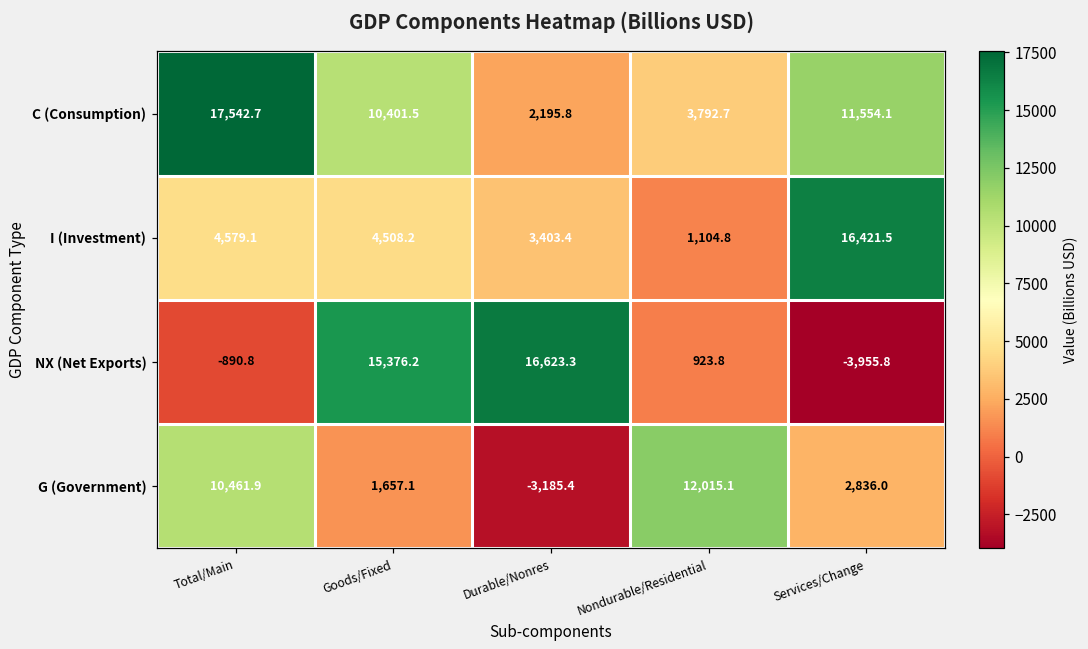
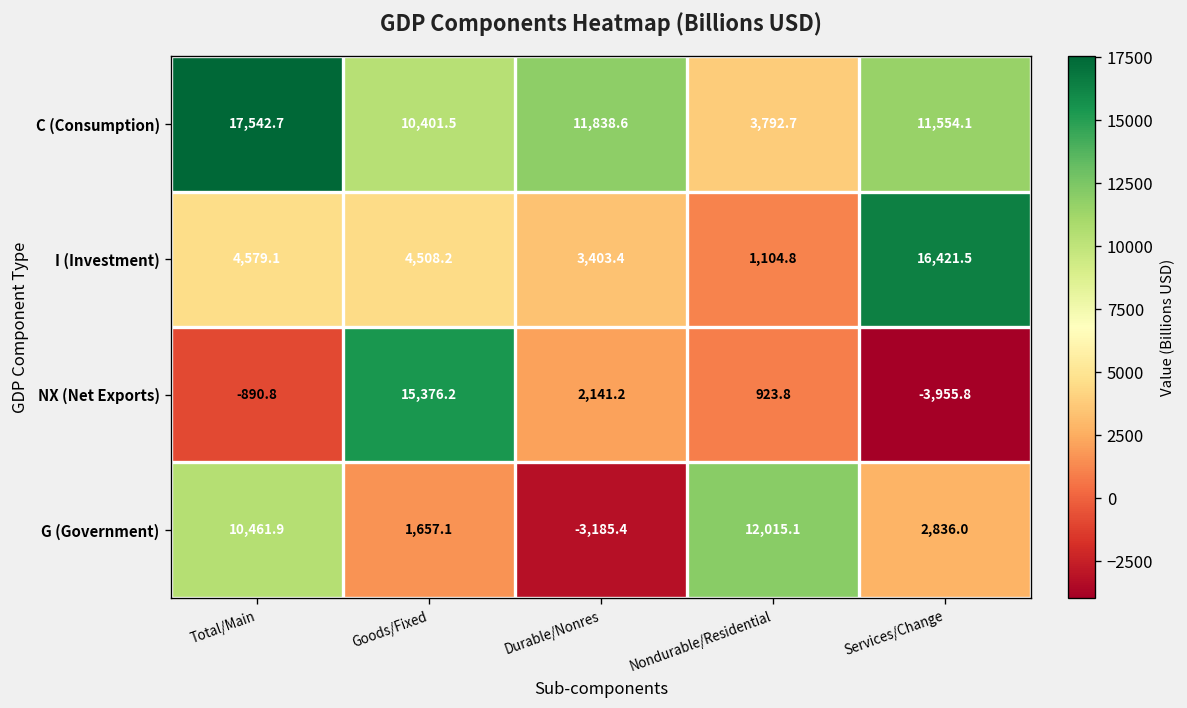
  {
    "C (Consumption)": {
      "Total/Main": "17,542.7",
      "Goods/Fixed": "10,401.5",
-     "Durable/Nonres": "2,195.8",
+     "Durable/Nonres": "11,838.6",
      "Nondurable/Residential": "3,792.7",
      "Services/Change": "11,554.1"
    },
    "I (Investment)": {
      "Total/Main": "4,579.1",
      "Goods/Fixed": "4,508.2",
      "Durable/Nonres": "3,403.4",
      "Nondurable/Residential": "1,104.8",
      "Services/Change": "16,421.5"
    },
    "NX (Net Exports)": {
      "Total/Main": "-890.8",
      "Goods/Fixed": "15,376.2",
-     "Durable/Nonres": "16,623.3",
+     "Durable/Nonres": "2,141.2",
      "Nondurable/Residential": "923.8",
      "Services/Change": "-3,955.8"
    },
    "G (Government)": {
      "Total/Main": "10,461.9",
      "Goods/Fixed": "1,657.1",
      "Durable/Nonres": "-3,185.4",
      "Nondurable/Residential": "12,015.1",
      "Services/Change": "2,836.0"
    }
  }
